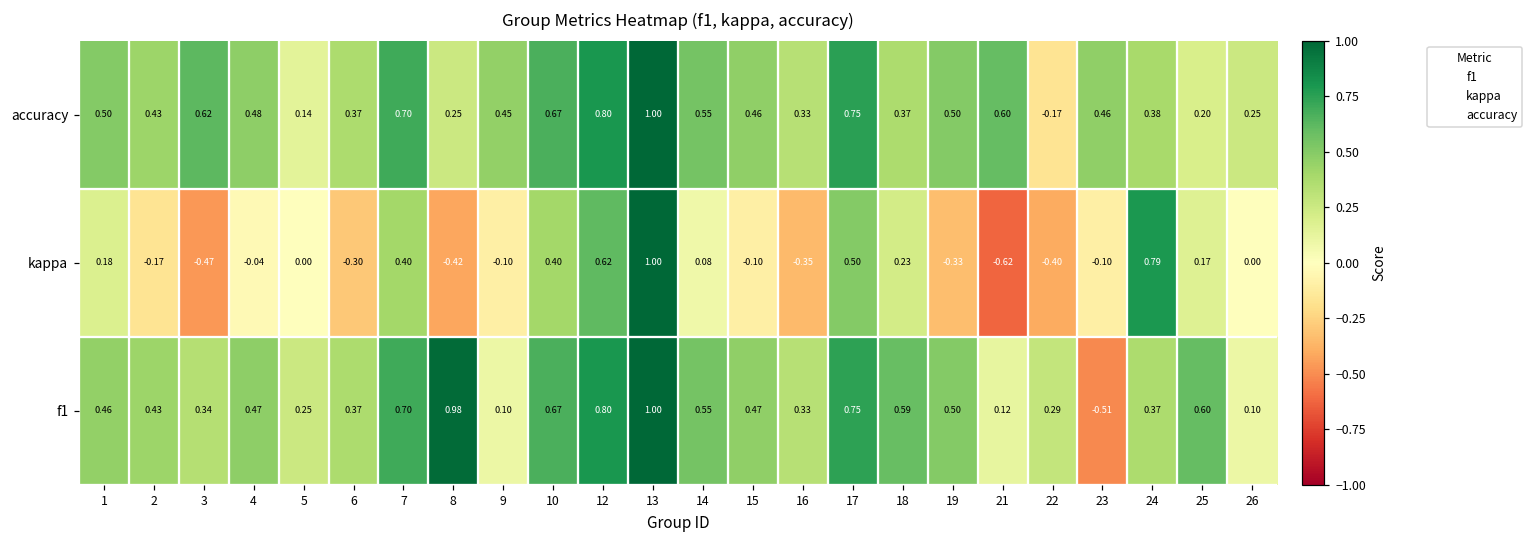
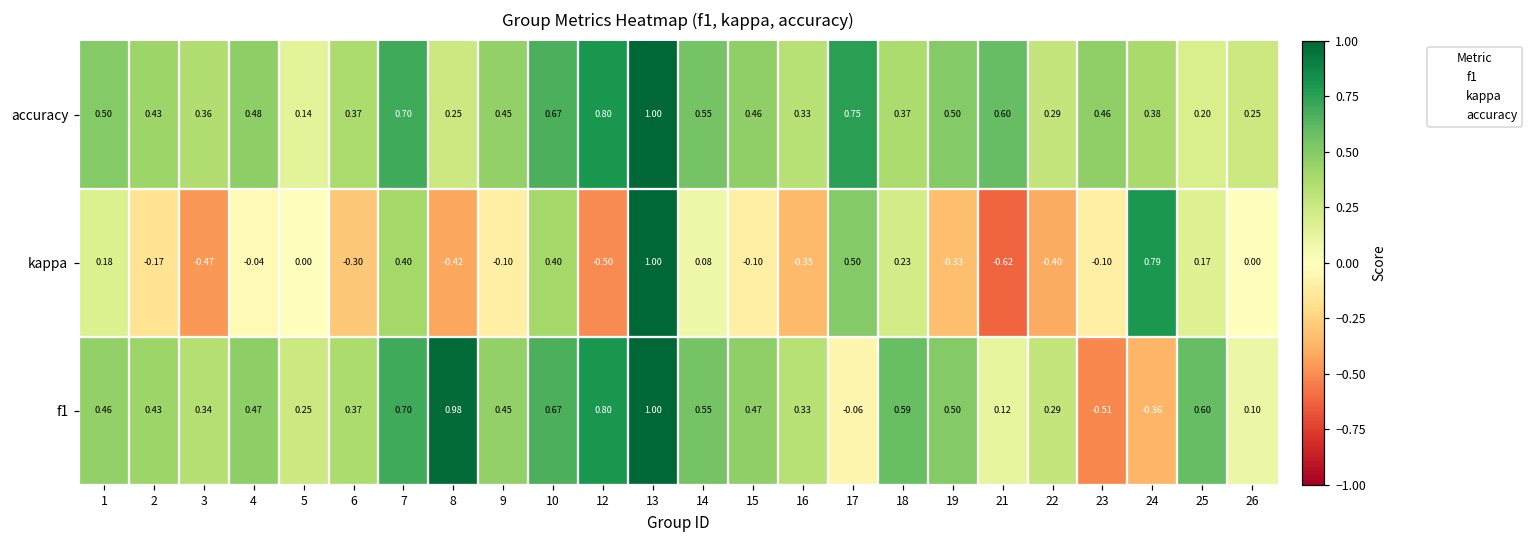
  {
    "accuracy": {
      "1": 0.50,
      "2": 0.43,
-     "3": 0.62,
+     "3": 0.36,
      "4": 0.48,
      "5": 0.14,
      "6": 0.37,
      "7": 0.70,
      "8": 0.25,
      "9": 0.45,
      "10": 0.67,
      "12": 0.80,
      "13": 1.00,
      "14": 0.55,
      "15": 0.46,
      "16": 0.33,
      "17": 0.75,
      "18": 0.37,
      "19": 0.50,
      "21": 0.60,
-     "22": -0.17,
+     "22": 0.29,
      "23": 0.46,
      "24": 0.38,
      "25": 0.20,
      "26": 0.25
    },
    "kappa": {
      "1": 0.18,
      "2": -0.17,
      "3": -0.47,
      "4": -0.04,
      "5": 0.00,
      "6": -0.30,
      "7": 0.40,
      "8": -0.42,
      "9": -0.10,
      "10": 0.40,
-     "12": 0.62,
+     "12": -0.50,
      "13": 1.00,
      "14": 0.08,
      "15": -0.10,
      "16": -0.35,
      "17": 0.50,
      "18": 0.23,
      "19": -0.33,
      "21": -0.62,
      "22": -0.40,
      "23": -0.10,
      "24": 0.79,
      "25": 0.17,
      "26": 0.00
    },
    "f1": {
      "1": 0.46,
      "2": 0.43,
      "3": 0.34,
      "4": 0.47,
      "5": 0.25,
      "6": 0.37,
      "7": 0.70,
      "8": 0.98,
-     "9": 0.10,
+     "9": 0.45,
      "10": 0.67,
      "12": 0.80,
      "13": 1.00,
      "14": 0.55,
      "15": 0.47,
      "16": 0.33,
-     "17": 0.75,
+     "17": -0.06,
      "18": 0.59,
      "19": 0.50,
      "21": 0.12,
      "22": 0.29,
      "23": -0.51,
-     "24": 0.37,
+     "24": -0.36,
      "25": 0.60,
      "26": 0.10
    }
  }
